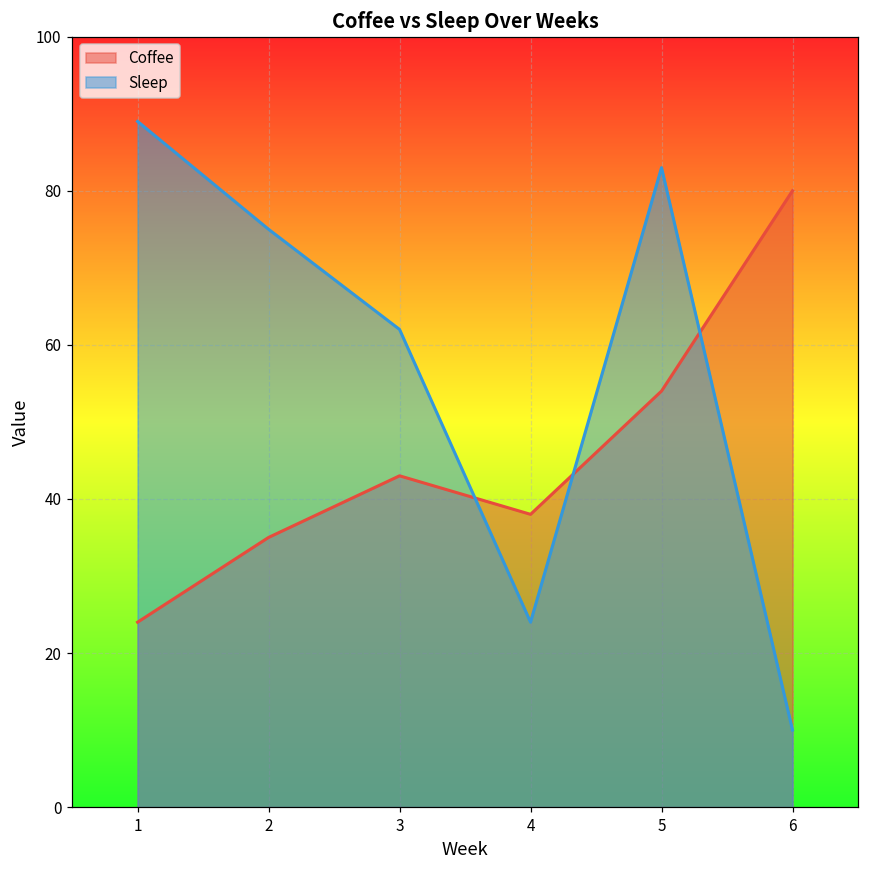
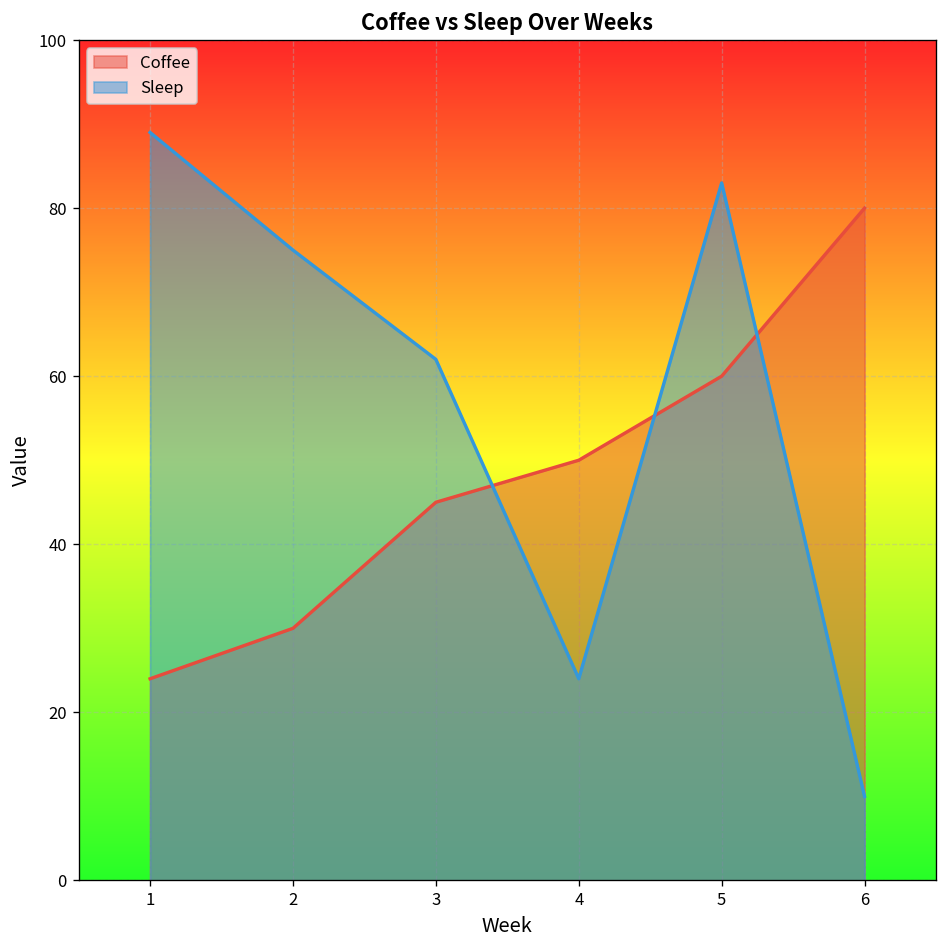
  {
    "Coffee": {
      "1": 24,
-     "2": 35,
-     "3": 43,
-     "4": 38,
-     "5": 54,
+     "2": 30,
+     "3": 45,
+     "4": 50,
+     "5": 60,
      "6": 80
    },
    "Sleep": {
      "1": 89,
      "2": 75,
      "3": 62,
      "4": 24,
      "5": 83,
      "6": 10
    }
  }
